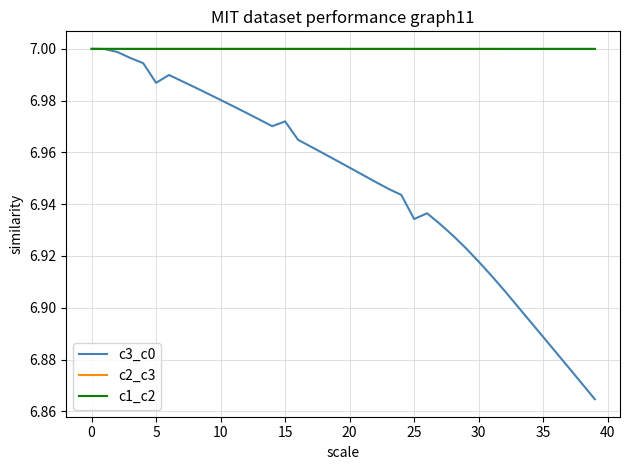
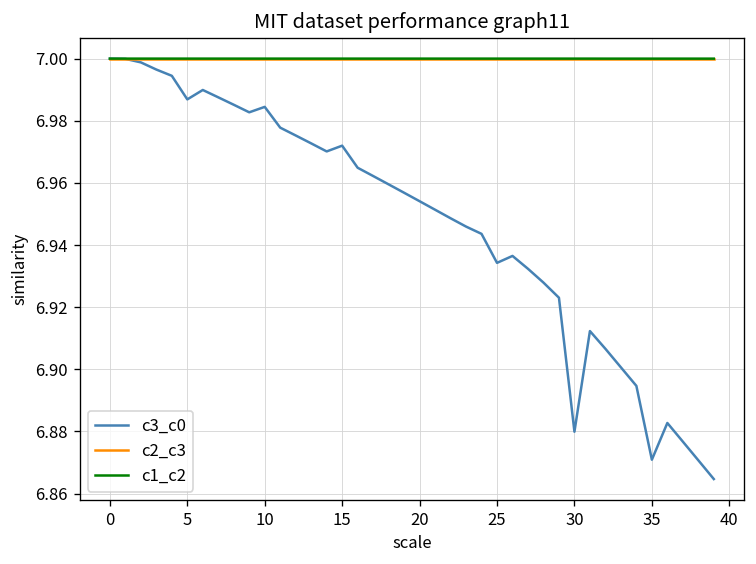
  {
    "c3_c0": {
      "5": 6.987,
-     "10": 6.980,
+     "10": 6.984,
      "15": 6.972,
      "20": 6.954,
      "25": 6.934,
-     "30": 6.918,
-     "35": 6.889
+     "30": 6.880,
+     "35": 6.871
    },
    "c1_c2": {
      "5": 7.000,
      "10": 7.000,
      "15": 7.000,
      "20": 7.000,
      "25": 7.000,
      "30": 7.000,
      "35": 7.000
    }
  }
